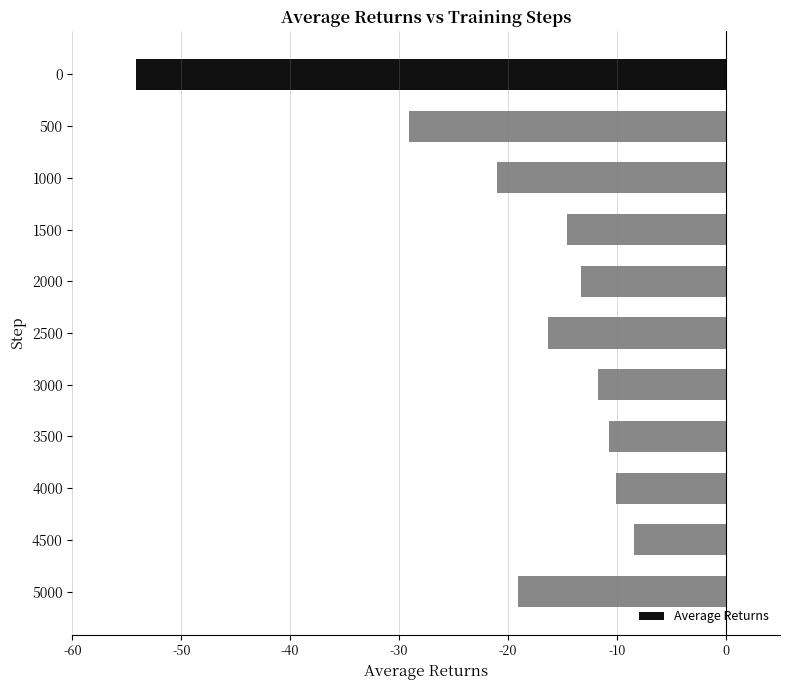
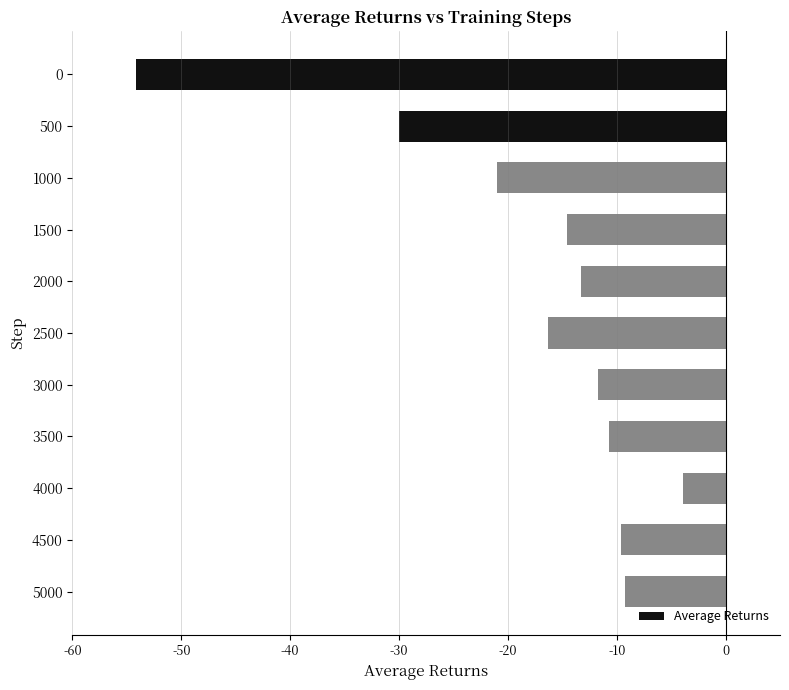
  {
    "0": -54.2,
-   "500": -29.0,
+   "500": -30.0,
    "1000": -21.0,
    "1500": -14.5,
    "2000": -13.3,
    "2500": -16.3,
    "3000": -11.7,
    "3500": -10.7,
-   "4000": -10.1,
-   "4500": -8.4,
-   "5000": -19.1
+   "4000": -3.9,
+   "4500": -9.6,
+   "5000": -9.3
  }
